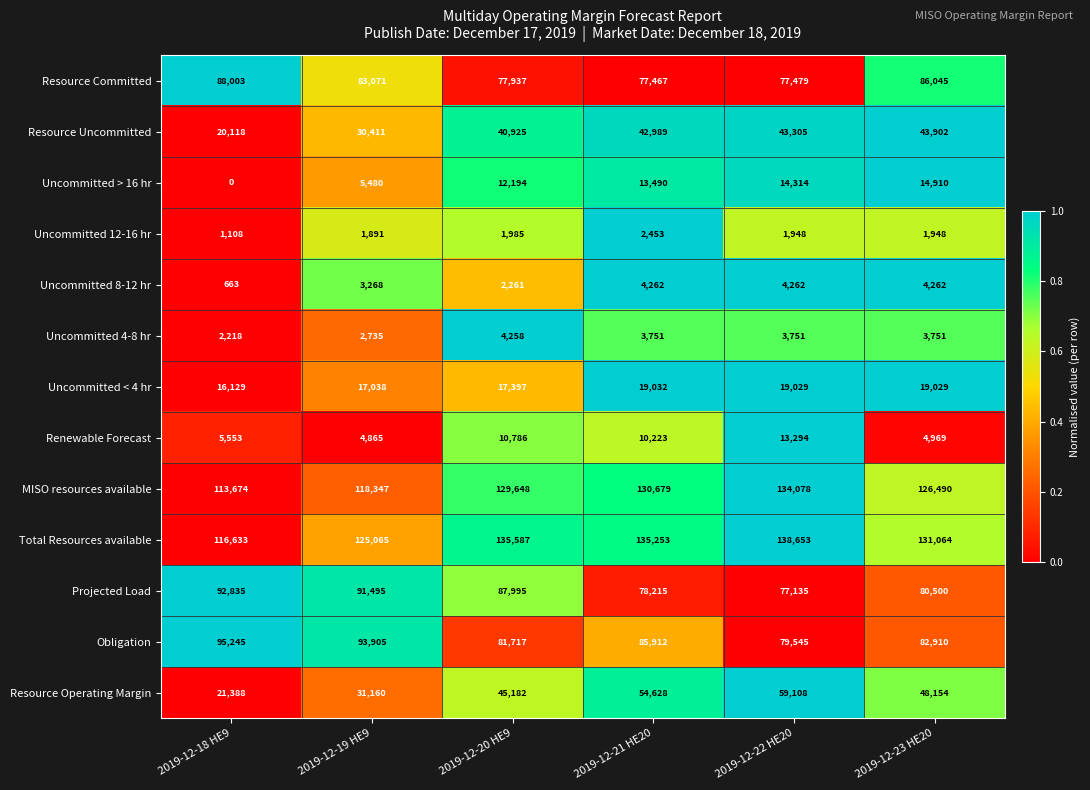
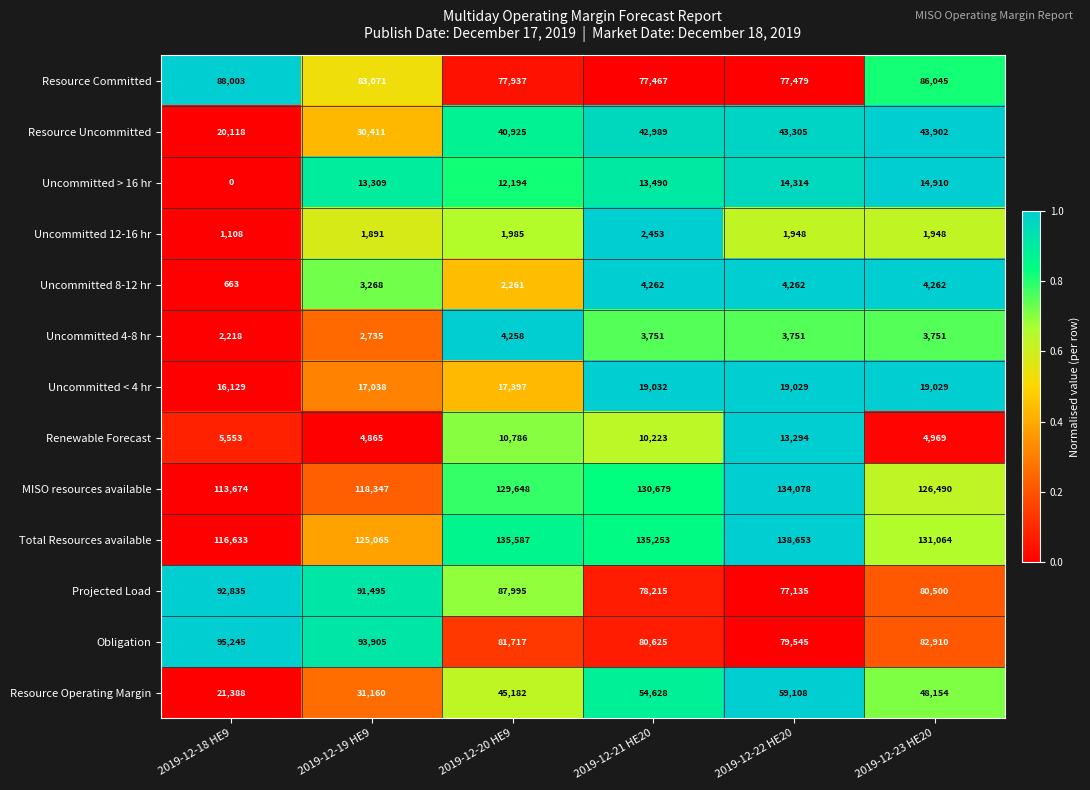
  {
    "Resource Committed": {
      "2019-12-18 HE9": "88,003",
      "2019-12-19 HE9": "83,071",
      "2019-12-20 HE9": "77,937",
      "2019-12-21 HE20": "77,467",
      "2019-12-22 HE20": "77,479",
      "2019-12-23 HE20": "86,045"
    },
    "Resource Uncommitted": {
      "2019-12-18 HE9": "20,118",
      "2019-12-19 HE9": "30,411",
      "2019-12-20 HE9": "40,925",
      "2019-12-21 HE20": "42,989",
      "2019-12-22 HE20": "43,305",
      "2019-12-23 HE20": "43,902"
    },
    "Uncommitted > 16 hr": {
      "2019-12-18 HE9": "0",
-     "2019-12-19 HE9": "5,480",
+     "2019-12-19 HE9": "13,309",
      "2019-12-20 HE9": "12,194",
      "2019-12-21 HE20": "13,490",
      "2019-12-22 HE20": "14,314",
      "2019-12-23 HE20": "14,910"
    },
    "Uncommitted 12-16 hr": {
      "2019-12-18 HE9": "1,108",
      "2019-12-19 HE9": "1,891",
      "2019-12-20 HE9": "1,985",
      "2019-12-21 HE20": "2,453",
      "2019-12-22 HE20": "1,948",
      "2019-12-23 HE20": "1,948"
    },
    "Uncommitted 8-12 hr": {
      "2019-12-18 HE9": "663",
      "2019-12-19 HE9": "3,268",
      "2019-12-20 HE9": "2,261",
      "2019-12-21 HE20": "4,262",
      "2019-12-22 HE20": "4,262",
      "2019-12-23 HE20": "4,262"
    },
    "Uncommitted 4-8 hr": {
      "2019-12-18 HE9": "2,218",
      "2019-12-19 HE9": "2,735",
      "2019-12-20 HE9": "4,258",
      "2019-12-21 HE20": "3,751",
      "2019-12-22 HE20": "3,751",
      "2019-12-23 HE20": "3,751"
    },
    "Uncommitted < 4 hr": {
      "2019-12-18 HE9": "16,129",
      "2019-12-19 HE9": "17,038",
      "2019-12-20 HE9": "17,397",
      "2019-12-21 HE20": "19,032",
      "2019-12-22 HE20": "19,029",
      "2019-12-23 HE20": "19,029"
    },
    "Renewable Forecast": {
      "2019-12-18 HE9": "5,553",
      "2019-12-19 HE9": "4,865",
      "2019-12-20 HE9": "10,786",
      "2019-12-21 HE20": "10,223",
      "2019-12-22 HE20": "13,294",
      "2019-12-23 HE20": "4,969"
    },
    "MISO resources available": {
      "2019-12-18 HE9": "113,674",
      "2019-12-19 HE9": "118,347",
      "2019-12-20 HE9": "129,648",
      "2019-12-21 HE20": "130,679",
      "2019-12-22 HE20": "134,078",
      "2019-12-23 HE20": "126,490"
    },
    "Total Resources available": {
      "2019-12-18 HE9": "116,633",
      "2019-12-19 HE9": "125,065",
      "2019-12-20 HE9": "135,587",
      "2019-12-21 HE20": "135,253",
      "2019-12-22 HE20": "138,653",
      "2019-12-23 HE20": "131,064"
    },
    "Projected Load": {
      "2019-12-18 HE9": "92,835",
      "2019-12-19 HE9": "91,495",
      "2019-12-20 HE9": "87,995",
      "2019-12-21 HE20": "78,215",
      "2019-12-22 HE20": "77,135",
      "2019-12-23 HE20": "80,500"
    },
    "Obligation": {
      "2019-12-18 HE9": "95,245",
      "2019-12-19 HE9": "93,905",
      "2019-12-20 HE9": "81,717",
-     "2019-12-21 HE20": "85,912",
+     "2019-12-21 HE20": "80,625",
      "2019-12-22 HE20": "79,545",
      "2019-12-23 HE20": "82,910"
    },
    "Resource Operating Margin": {
      "2019-12-18 HE9": "21,388",
      "2019-12-19 HE9": "31,160",
      "2019-12-20 HE9": "45,182",
      "2019-12-21 HE20": "54,628",
      "2019-12-22 HE20": "59,108",
      "2019-12-23 HE20": "48,154"
    }
  }
